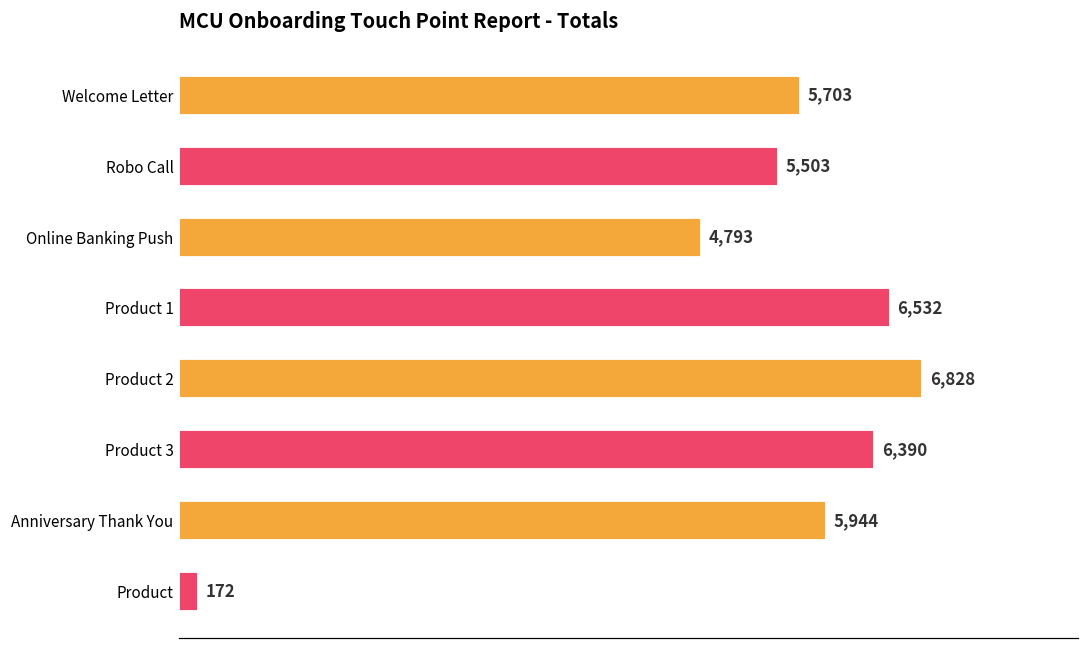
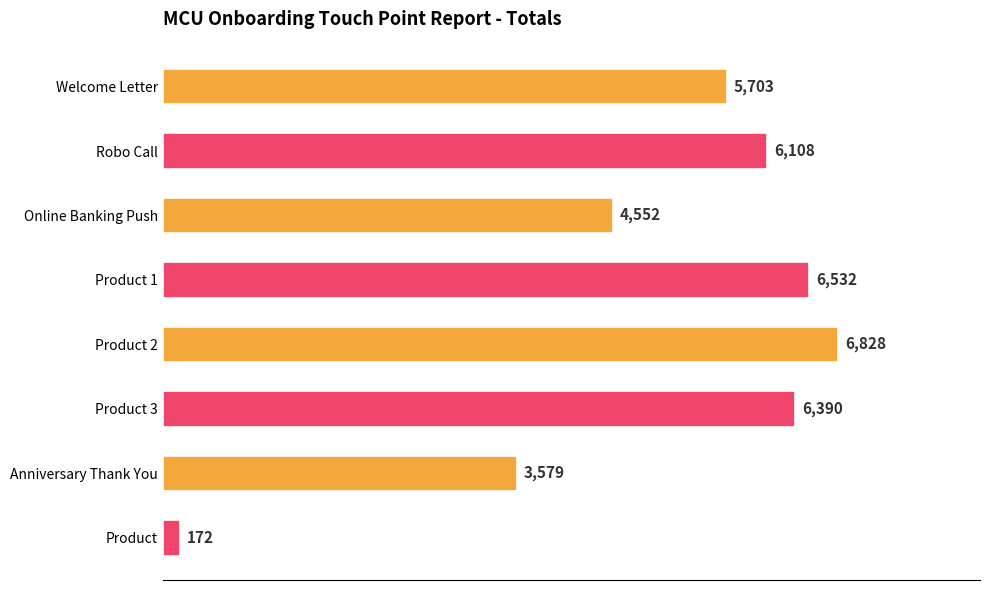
  {
    "Welcome Letter": "5,703",
-   "Robo Call": "5,503",
-   "Online Banking Push": "4,793",
+   "Robo Call": "6,108",
+   "Online Banking Push": "4,552",
    "Product 1": "6,532",
    "Product 2": "6,828",
    "Product 3": "6,390",
-   "Anniversary Thank You": "5,944",
+   "Anniversary Thank You": "3,579",
    "Product": "172"
  }
